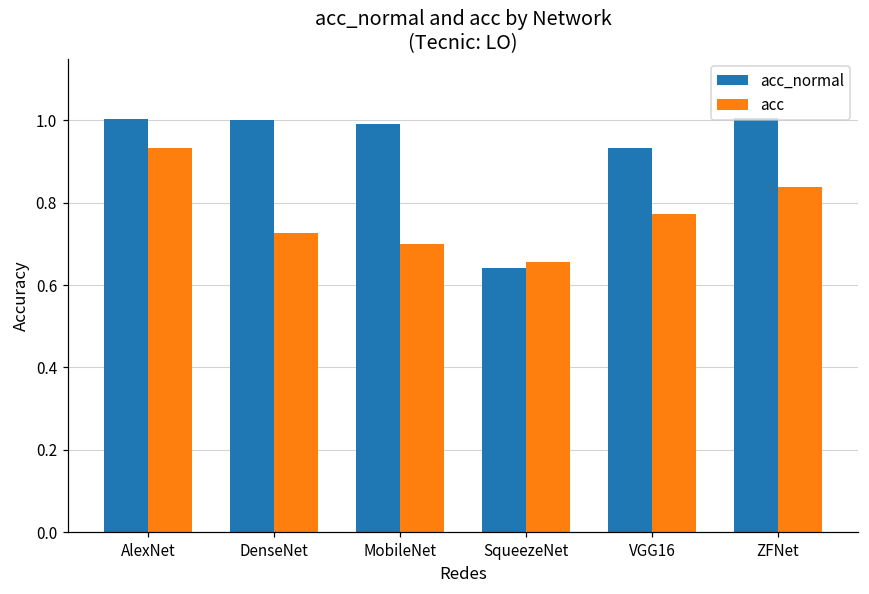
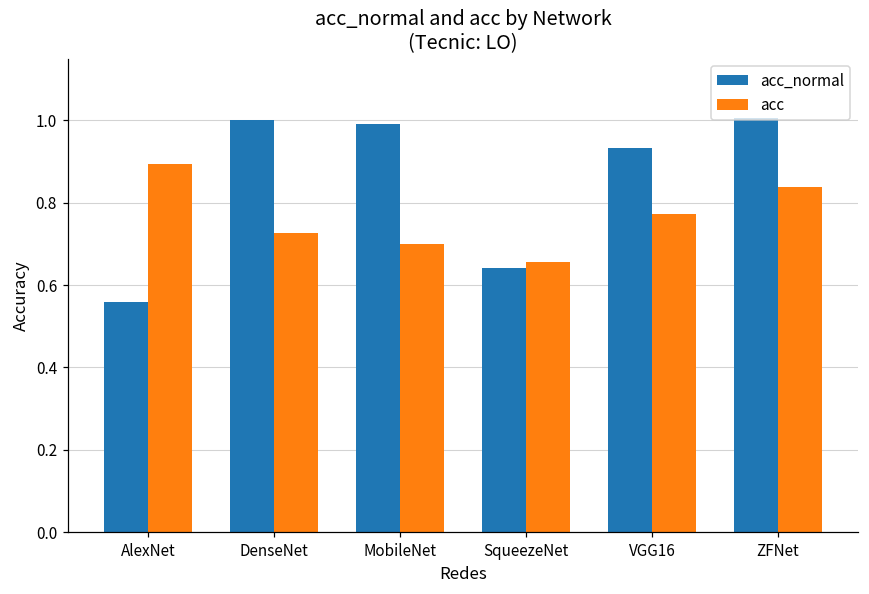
  {
    "acc_normal": {
-     "AlexNet": 1.00,
+     "AlexNet": 0.56,
      "DenseNet": 1.00,
      "MobileNet": 0.99,
      "SqueezeNet": 0.64,
      "VGG16": 0.93,
      "ZFNet": 1.01
    },
    "acc": {
-     "AlexNet": 0.93,
+     "AlexNet": 0.89,
      "DenseNet": 0.73,
      "MobileNet": 0.70,
      "SqueezeNet": 0.66,
      "VGG16": 0.77,
      "ZFNet": 0.84
    }
  }
